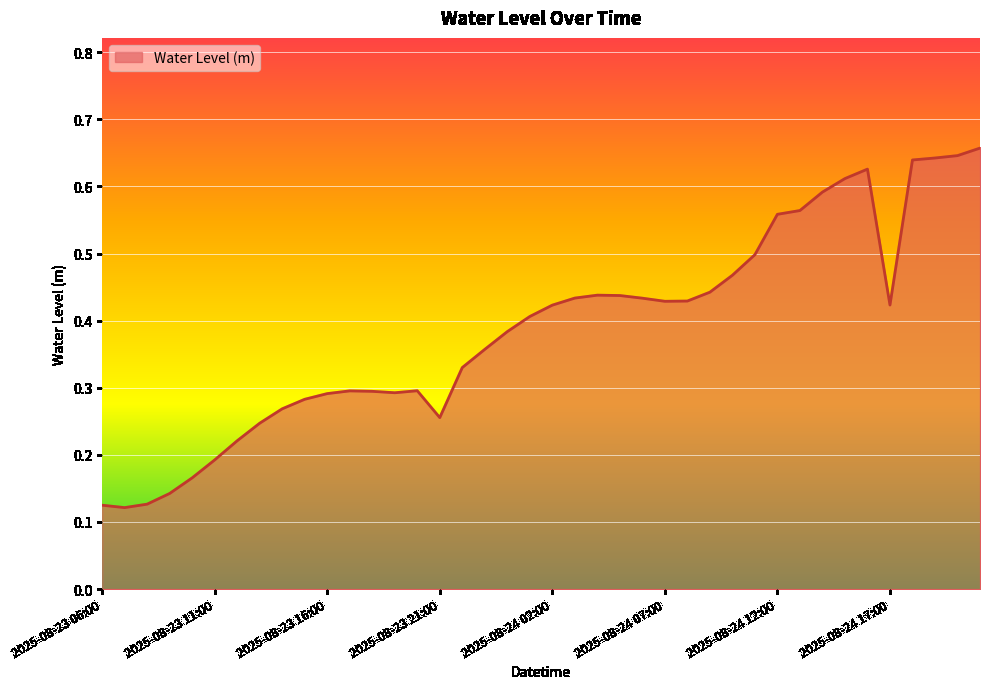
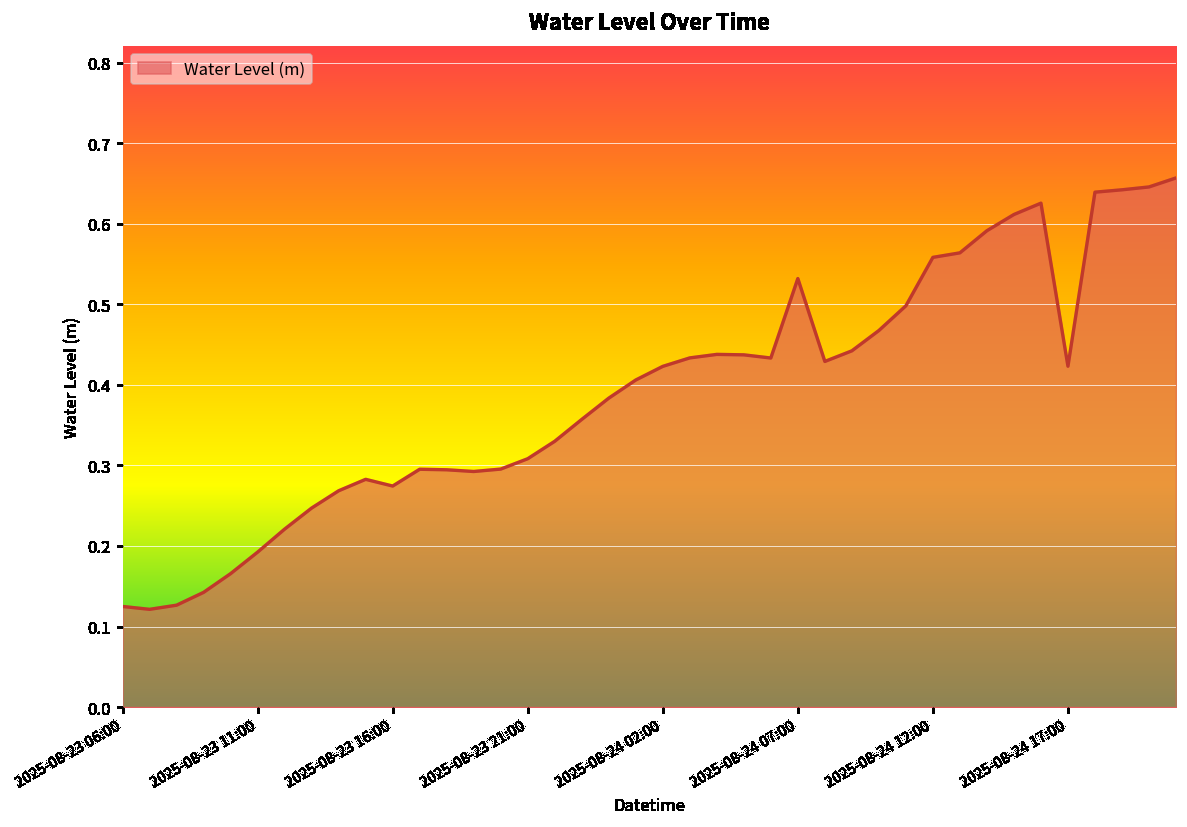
  {
    "2025-08-23 06:00": 0.12,
    "2025-08-23 11:00": 0.19,
-   "2025-08-23 16:00": 0.29,
-   "2025-08-23 21:00": 0.26,
+   "2025-08-23 16:00": 0.27,
+   "2025-08-23 21:00": 0.31,
    "2025-08-24 02:00": 0.42,
-   "2025-08-24 07:00": 0.43,
+   "2025-08-24 07:00": 0.53,
    "2025-08-24 12:00": 0.56,
    "2025-08-24 17:00": 0.42
  }
